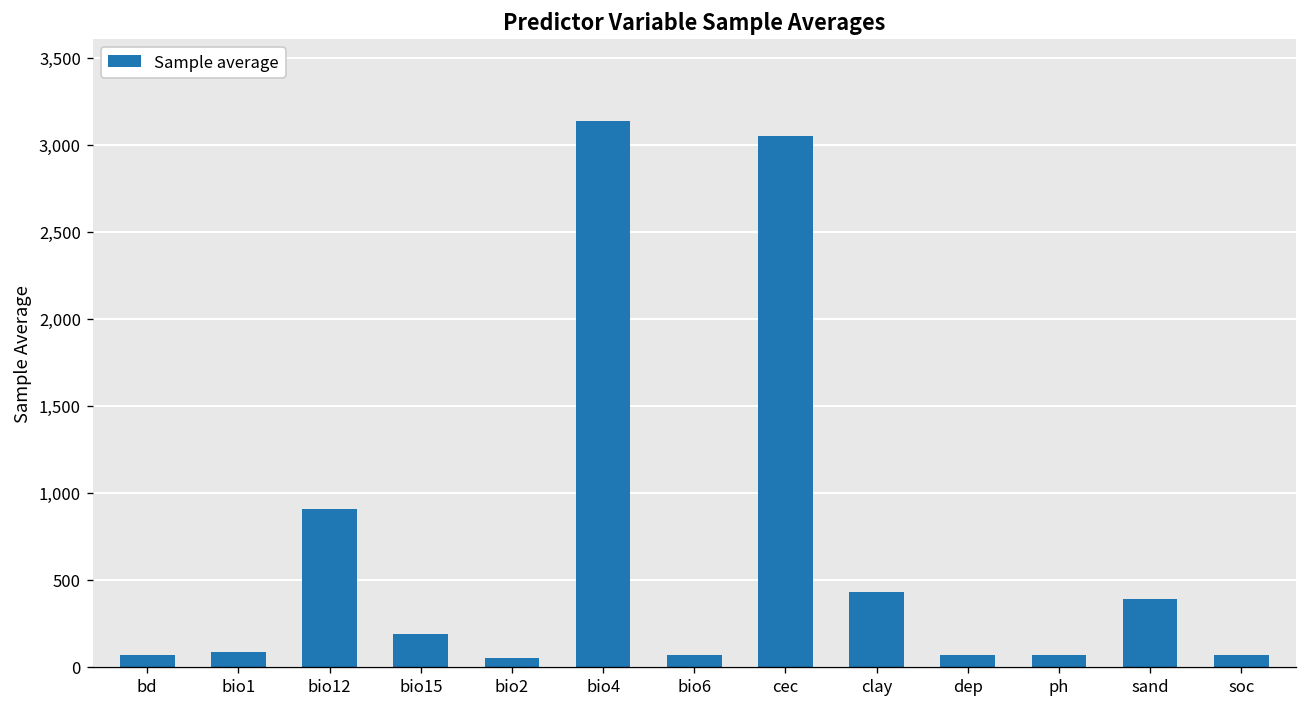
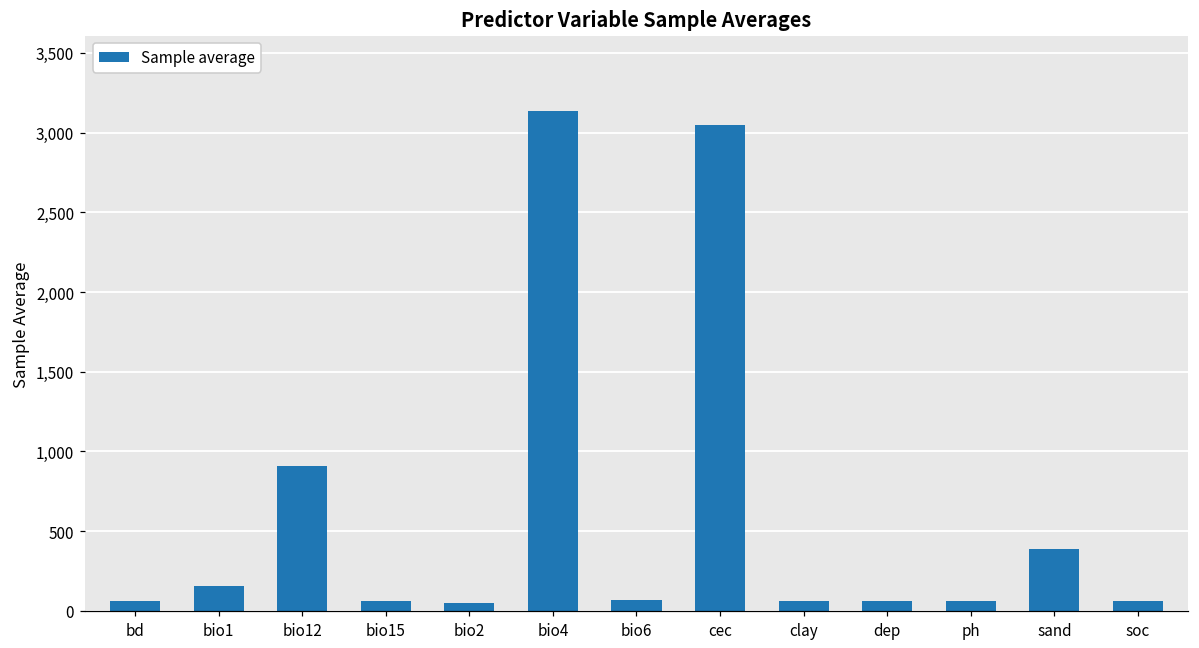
  {
    "bd": "60",
-   "bio1": "80",
+   "bio1": "160",
    "bio12": "910",
-   "bio15": "190",
+   "bio15": "60",
    "bio2": "50",
    "bio4": "3,140",
    "bio6": "70",
    "cec": "3,050",
-   "clay": "430",
+   "clay": "60",
    "dep": "60",
    "ph": "60",
    "sand": "390",
    "soc": "60"
  }
